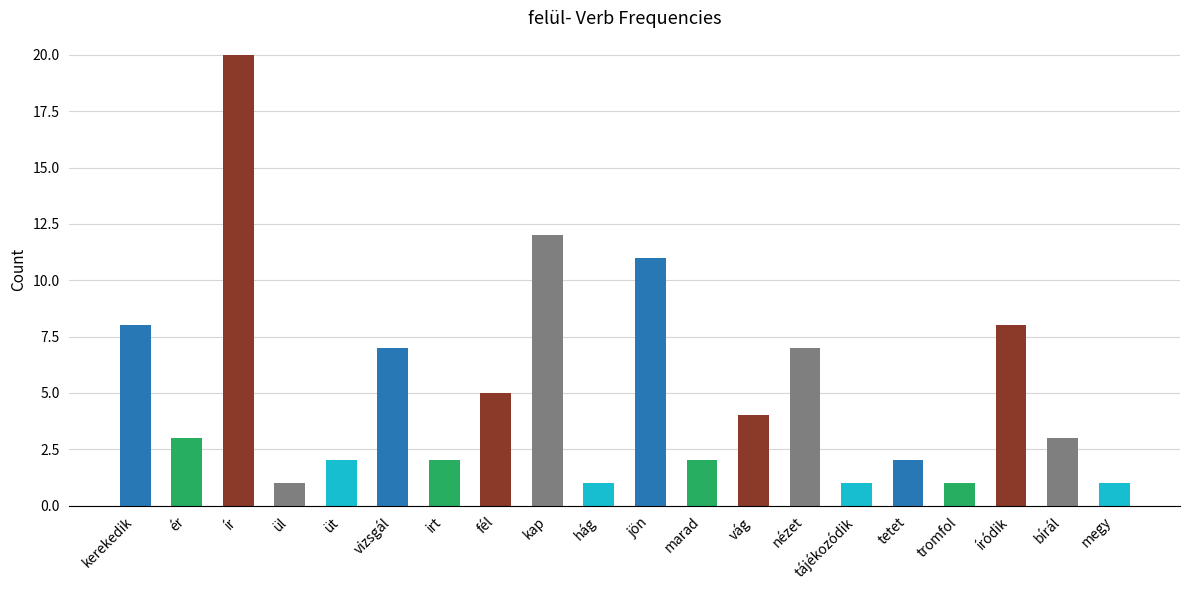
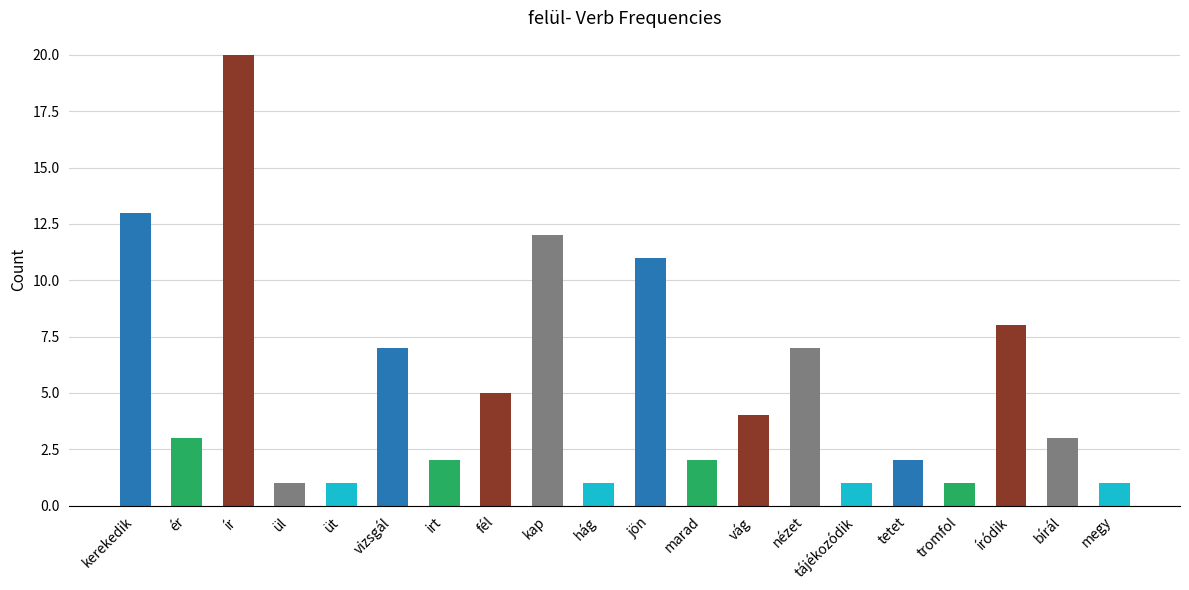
  {
-   "kerekedik": 8,
+   "kerekedik": 13,
    "ér": 3,
    "ír": 20,
    "ül": 1,
-   "üt": 2,
+   "üt": 1,
    "vizsgál": 7,
    "irt": 2,
    "fél": 5,
    "kap": 12,
    "hág": 1,
    "jön": 11,
    "marad": 2,
    "vág": 4,
    "nézet": 7,
    "tájékozódik": 1,
    "tetet": 2,
    "tromfol": 1,
    "íródik": 8,
    "bírál": 3,
    "megy": 1
  }
